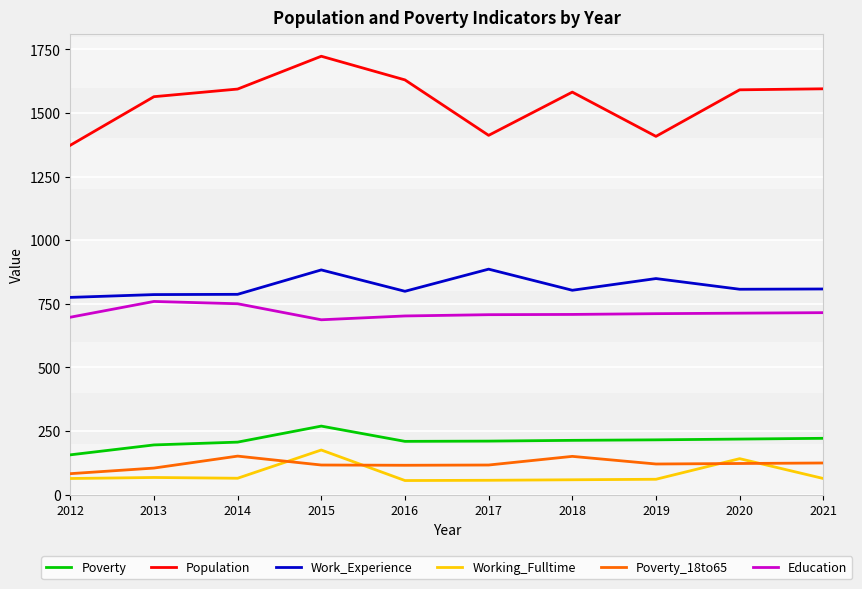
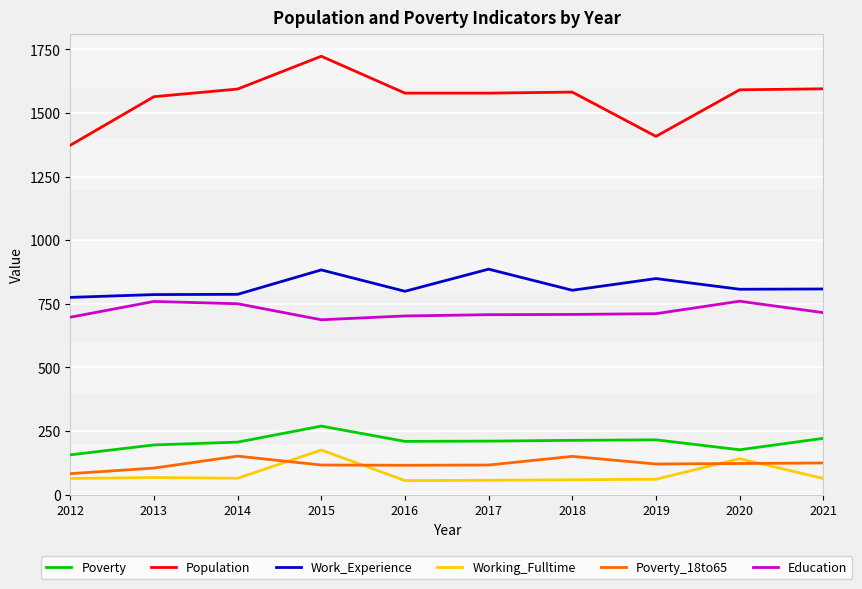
  {
    "Poverty": {
      "2012": 160,
      "2013": 200,
      "2014": 210,
      "2015": 270,
      "2016": 210,
      "2017": 210,
      "2018": 210,
      "2019": 220,
-     "2020": 220,
+     "2020": 180,
      "2021": 220
    },
    "Population": {
      "2012": 1370,
      "2013": 1560,
      "2014": 1590,
      "2015": 1720,
-     "2016": 1630,
-     "2017": 1410,
+     "2016": 1580,
+     "2017": 1580,
      "2018": 1580,
      "2019": 1410,
      "2020": 1590,
      "2021": 1600
    },
    "Work_Experience": {
      "2012": 780,
      "2013": 790,
      "2014": 790,
      "2015": 880,
      "2016": 800,
      "2017": 890,
      "2018": 800,
      "2019": 850,
      "2020": 810,
      "2021": 810
    },
    "Working_Fulltime": {
      "2012": 60,
      "2013": 70,
      "2014": 60,
      "2015": 180,
      "2016": 60,
      "2017": 60,
      "2018": 60,
      "2019": 60,
      "2020": 140,
      "2021": 60
    },
    "Poverty_18to65": {
      "2012": 80,
      "2013": 100,
      "2014": 150,
      "2015": 120,
      "2016": 120,
      "2017": 120,
      "2018": 150,
      "2019": 120,
      "2020": 120,
      "2021": 120
    },
    "Education": {
      "2012": 700,
      "2013": 760,
      "2014": 750,
      "2015": 690,
      "2016": 700,
      "2017": 710,
      "2018": 710,
      "2019": 710,
-     "2020": 710,
+     "2020": 760,
      "2021": 720
    }
  }
